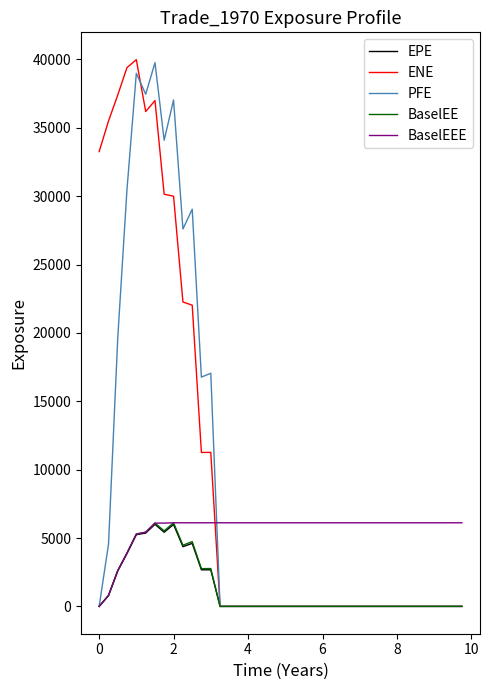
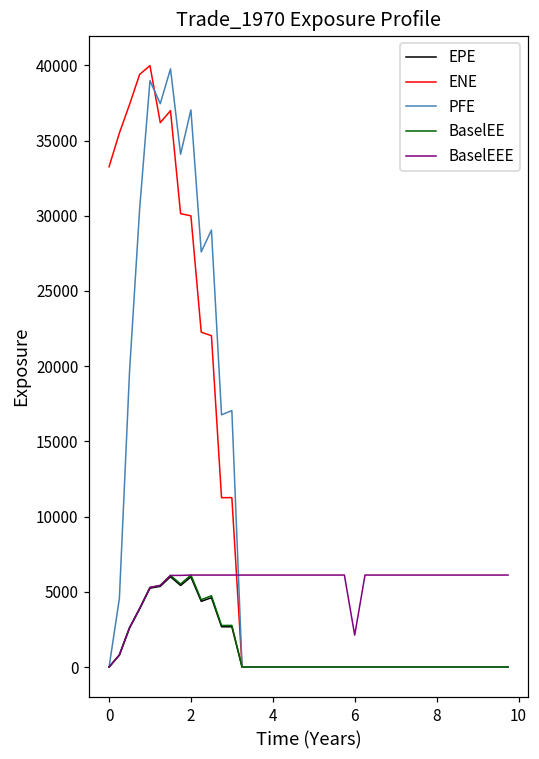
  {
    "ENE": {
      "0": 33300,
      "2": 30000
    },
    "PFE": {
      "2": 37000
    },
    "BaselEEE": {
-     "6": 6100,
+     "6": 2100,
      "8": 6100
    }
  }
